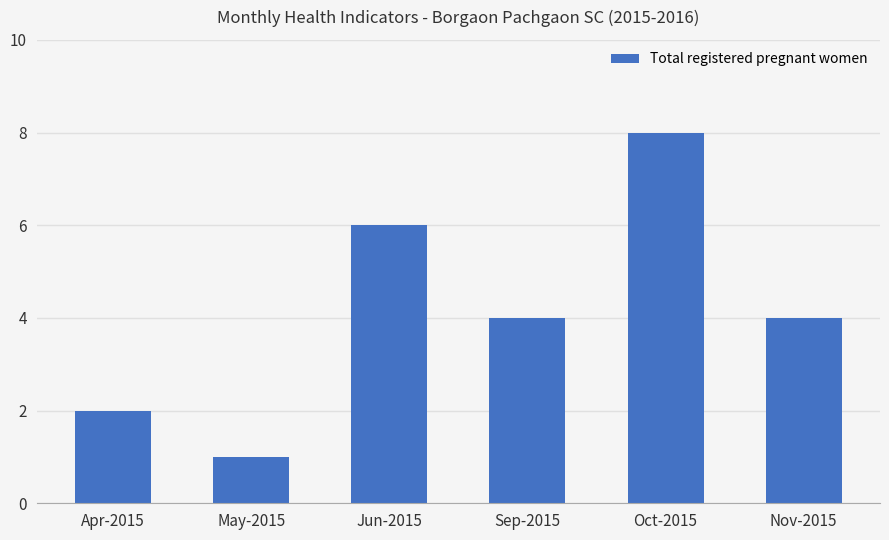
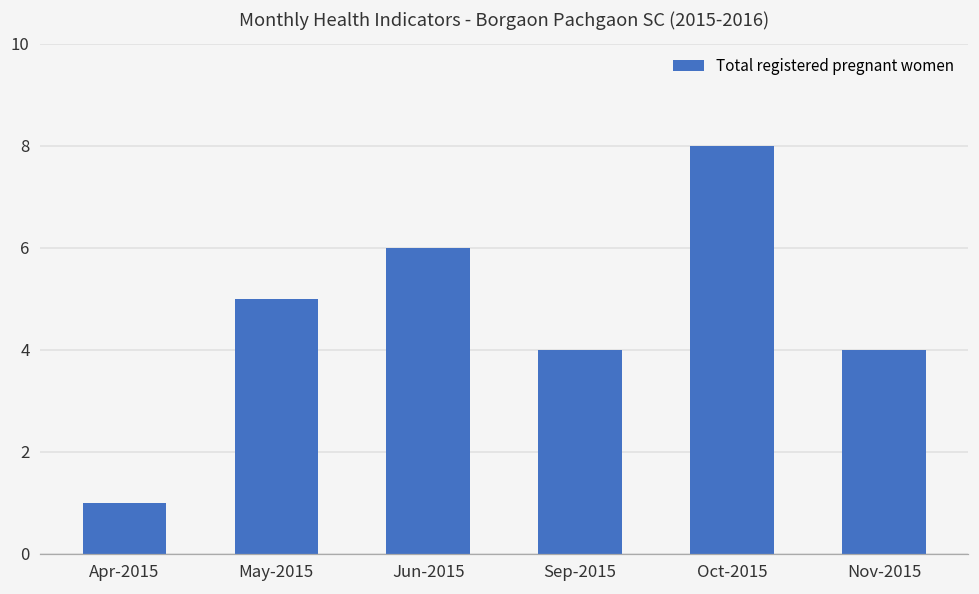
  {
-   "Apr-2015": 2,
-   "May-2015": 1,
+   "Apr-2015": 1,
+   "May-2015": 5,
    "Jun-2015": 6,
    "Sep-2015": 4,
    "Oct-2015": 8,
    "Nov-2015": 4
  }
